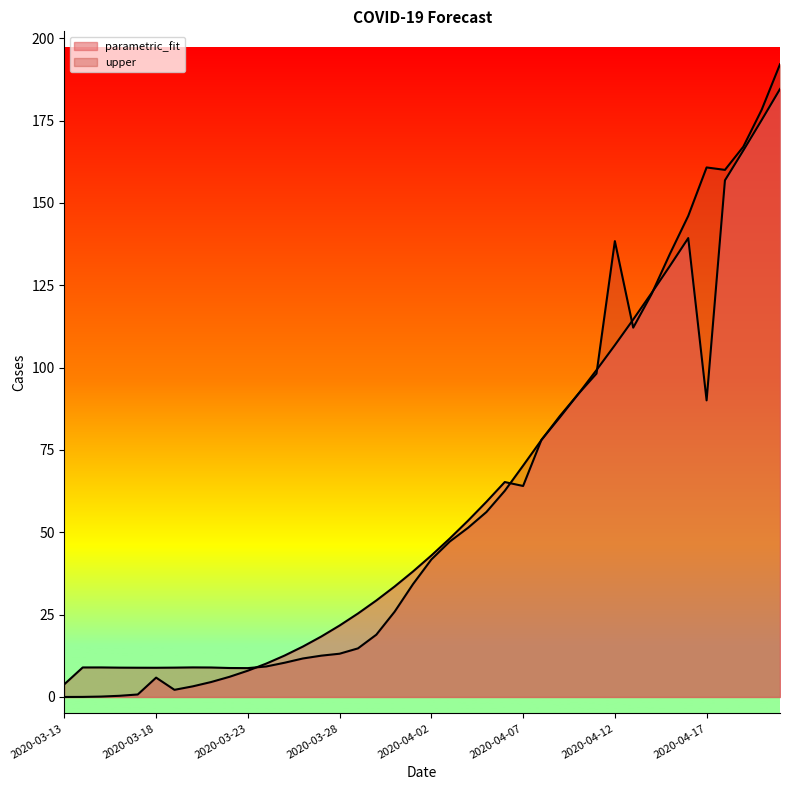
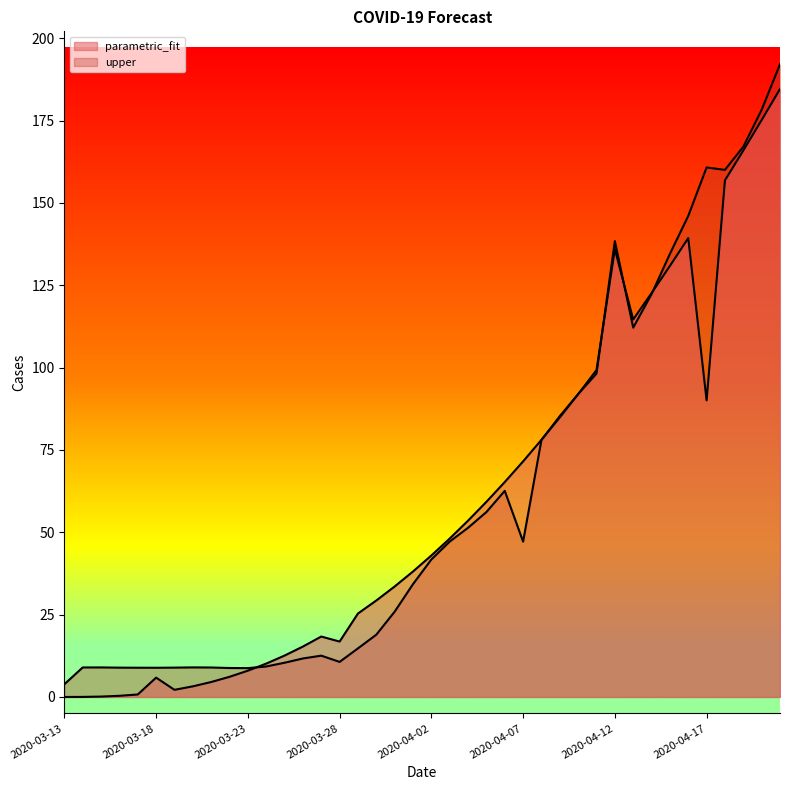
  {
    "parametric_fit": {
      "2020-03-13": 0,
      "2020-03-18": 6,
      "2020-03-23": 8,
-     "2020-03-28": 22,
+     "2020-03-28": 17,
      "2020-04-02": 43,
-     "2020-04-07": 64,
-     "2020-04-12": 107,
+     "2020-04-07": 72,
+     "2020-04-12": 136,
      "2020-04-17": 90
    },
    "upper": {
      "2020-03-13": 4,
      "2020-03-18": 9,
      "2020-03-23": 9,
-     "2020-03-28": 13,
+     "2020-03-28": 11,
      "2020-04-02": 42,
-     "2020-04-07": 70,
+     "2020-04-07": 47,
      "2020-04-12": 138,
      "2020-04-17": 161
    }
  }
